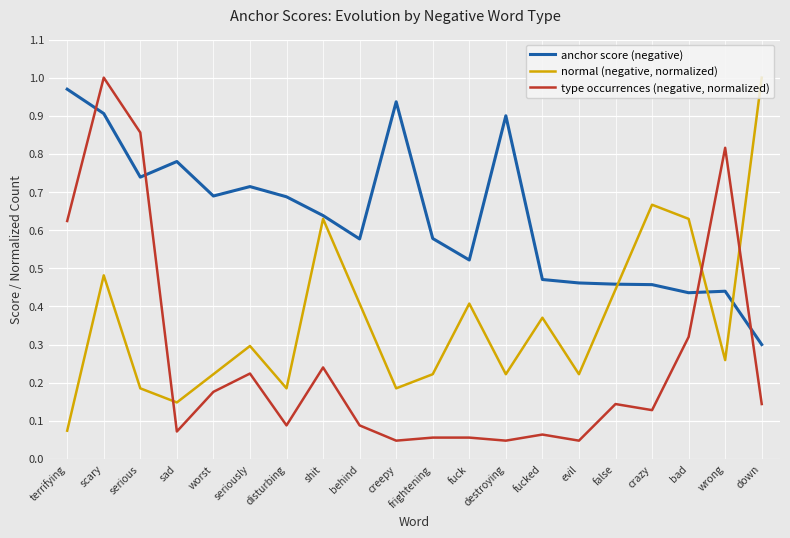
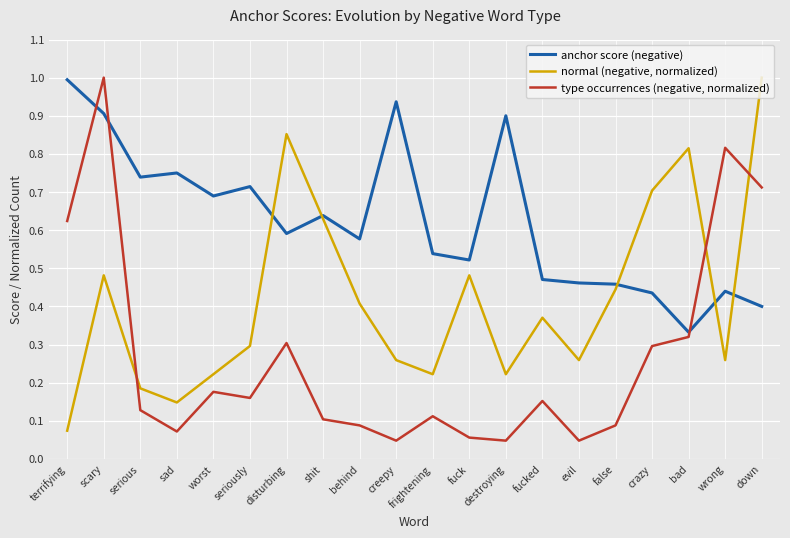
  {
    "anchor score (negative)": {
-     "terrifying": 0.97,
+     "terrifying": 0.99,
      "scary": 0.91,
      "serious": 0.74,
-     "sad": 0.78,
+     "sad": 0.75,
      "worst": 0.69,
      "seriously": 0.71,
-     "disturbing": 0.69,
+     "disturbing": 0.59,
      "shit": 0.64,
      "behind": 0.58,
      "creepy": 0.94,
-     "frightening": 0.58,
+     "frightening": 0.54,
      "fuck": 0.52,
      "destroying": 0.90,
      "fucked": 0.47,
      "evil": 0.46,
      "false": 0.46,
-     "crazy": 0.46,
-     "bad": 0.44,
+     "crazy": 0.44,
+     "bad": 0.33,
      "wrong": 0.44,
-     "down": 0.3
+     "down": 0.4
    },
    "normal (negative, normalized)": {
      "terrifying": 0.07,
      "scary": 0.48,
      "serious": 0.19,
      "sad": 0.15,
      "worst": 0.22,
      "seriously": 0.30,
-     "disturbing": 0.19,
+     "disturbing": 0.85,
      "shit": 0.63,
      "behind": 0.41,
-     "creepy": 0.19,
+     "creepy": 0.26,
      "frightening": 0.22,
-     "fuck": 0.41,
+     "fuck": 0.48,
      "destroying": 0.22,
      "fucked": 0.37,
-     "evil": 0.22,
+     "evil": 0.26,
      "false": 0.44,
-     "crazy": 0.67,
-     "bad": 0.63,
+     "crazy": 0.70,
+     "bad": 0.81,
      "wrong": 0.26
    },
    "type occurrences (negative, normalized)": {
      "terrifying": 0.62,
      "scary": 1.00,
-     "serious": 0.86,
+     "serious": 0.13,
      "sad": 0.07,
      "worst": 0.18,
-     "seriously": 0.22,
-     "disturbing": 0.09,
-     "shit": 0.24,
+     "seriously": 0.16,
+     "disturbing": 0.30,
+     "shit": 0.10,
      "behind": 0.09,
      "creepy": 0.05,
-     "frightening": 0.06,
+     "frightening": 0.11,
      "fuck": 0.06,
      "destroying": 0.05,
-     "fucked": 0.06,
+     "fucked": 0.15,
      "evil": 0.05,
-     "false": 0.14,
-     "crazy": 0.13,
+     "false": 0.09,
+     "crazy": 0.30,
      "bad": 0.32,
      "wrong": 0.82,
-     "down": 0.14
+     "down": 0.71
    }
  }
